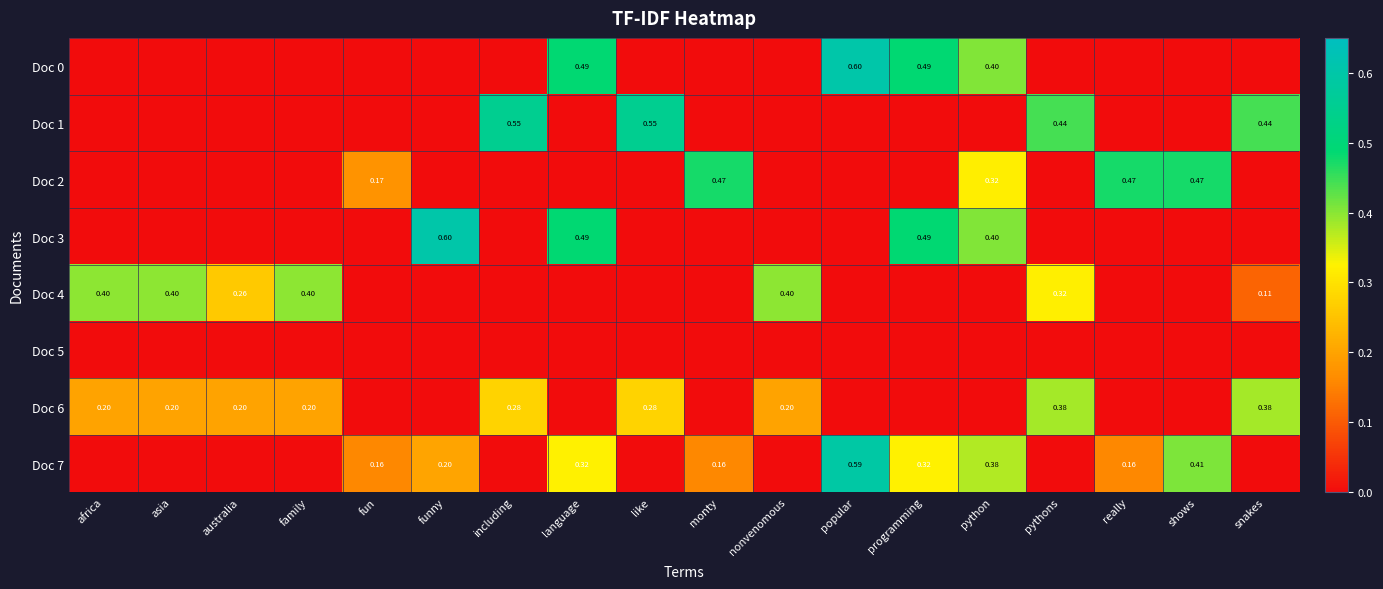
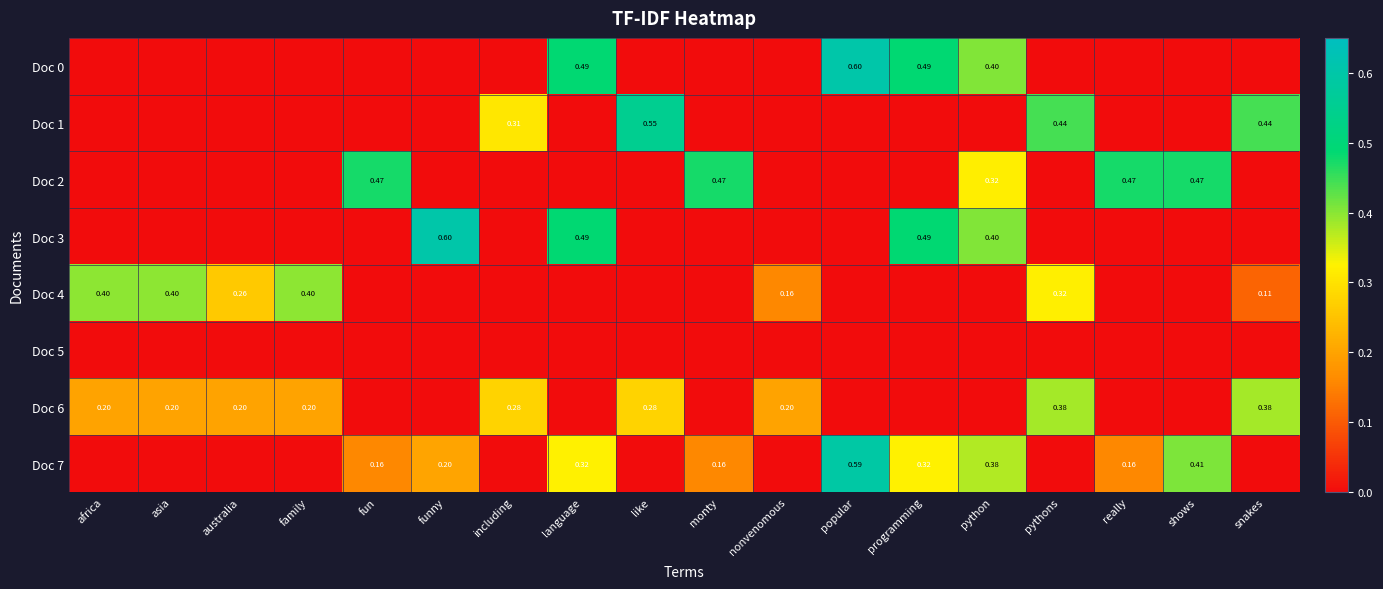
  {
    "Doc 0": {
      "language": 0.49,
      "popular": 0.60,
      "programming": 0.49,
      "python": 0.40
    },
    "Doc 1": {
-     "including": 0.55,
+     "including": 0.31,
      "like": 0.55,
      "pythons": 0.44,
      "snakes": 0.44
    },
    "Doc 2": {
-     "fun": 0.17,
+     "fun": 0.47,
      "monty": 0.47,
      "python": 0.32,
      "really": 0.47,
      "shows": 0.47
    },
    "Doc 3": {
      "funny": 0.60,
      "language": 0.49,
      "programming": 0.49,
      "python": 0.40
    },
    "Doc 4": {
      "africa": 0.40,
      "asia": 0.40,
      "australia": 0.26,
      "family": 0.40,
-     "nonvenomous": 0.40,
+     "nonvenomous": 0.16,
      "pythons": 0.32,
      "snakes": 0.11
    },
    "Doc 6": {
      "africa": 0.20,
      "asia": 0.20,
      "australia": 0.20,
      "family": 0.20,
      "including": 0.28,
      "like": 0.28,
      "nonvenomous": 0.20,
      "pythons": 0.38,
      "snakes": 0.38
    },
    "Doc 7": {
      "fun": 0.16,
      "funny": 0.20,
      "language": 0.32,
      "monty": 0.16,
      "popular": 0.59,
      "programming": 0.32,
      "python": 0.38,
      "really": 0.16,
      "shows": 0.41
    }
  }
